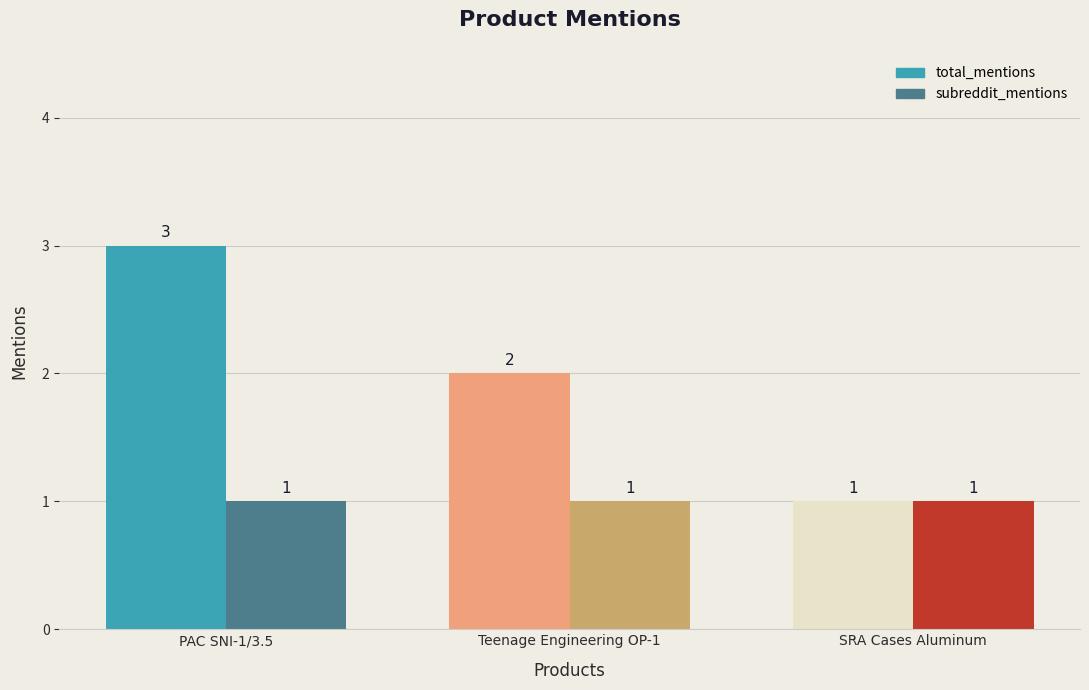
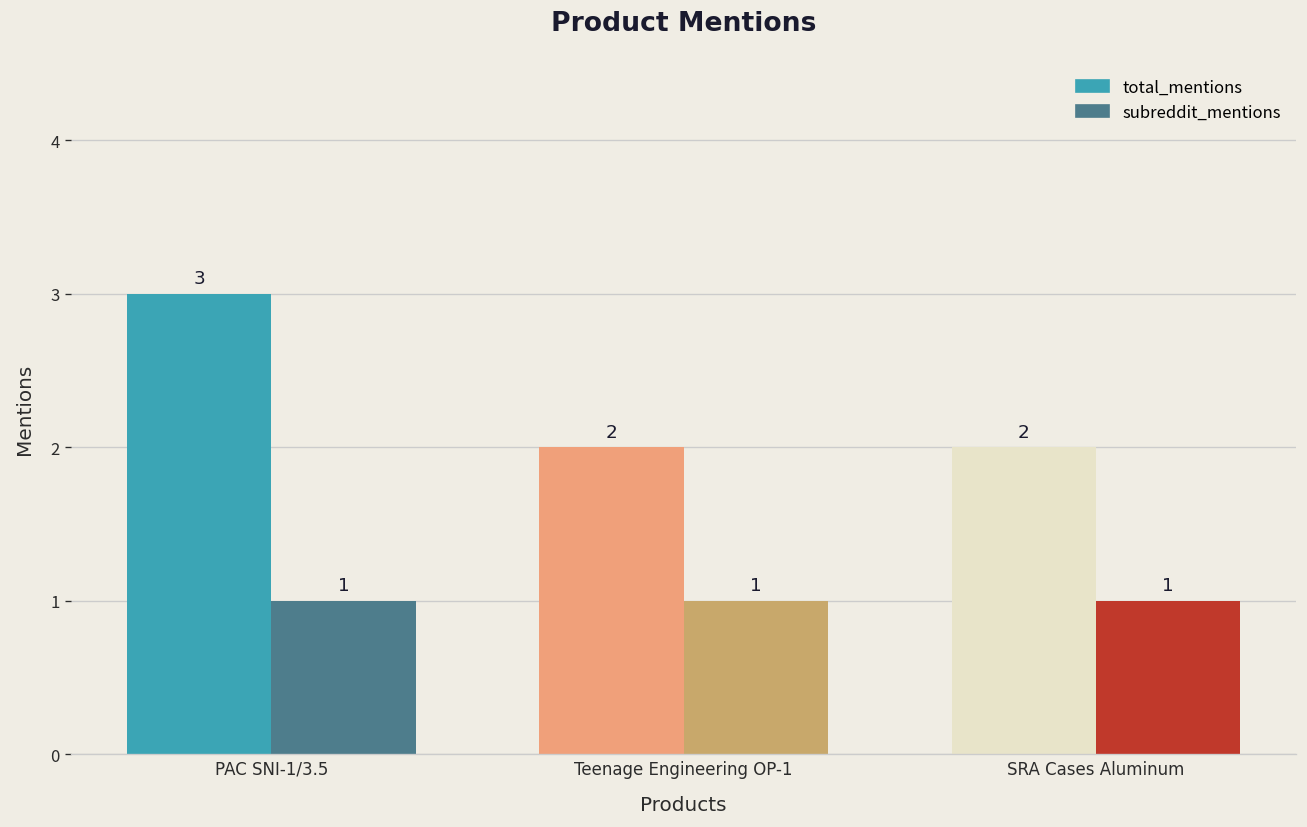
  {
    "total_mentions": {
      "PAC SNI-1/3.5": 3,
      "Teenage Engineering OP-1": 2,
-     "SRA Cases Aluminum": 1
+     "SRA Cases Aluminum": 2
    },
    "subreddit_mentions": {
      "PAC SNI-1/3.5": 1,
      "Teenage Engineering OP-1": 1,
      "SRA Cases Aluminum": 1
    }
  }
